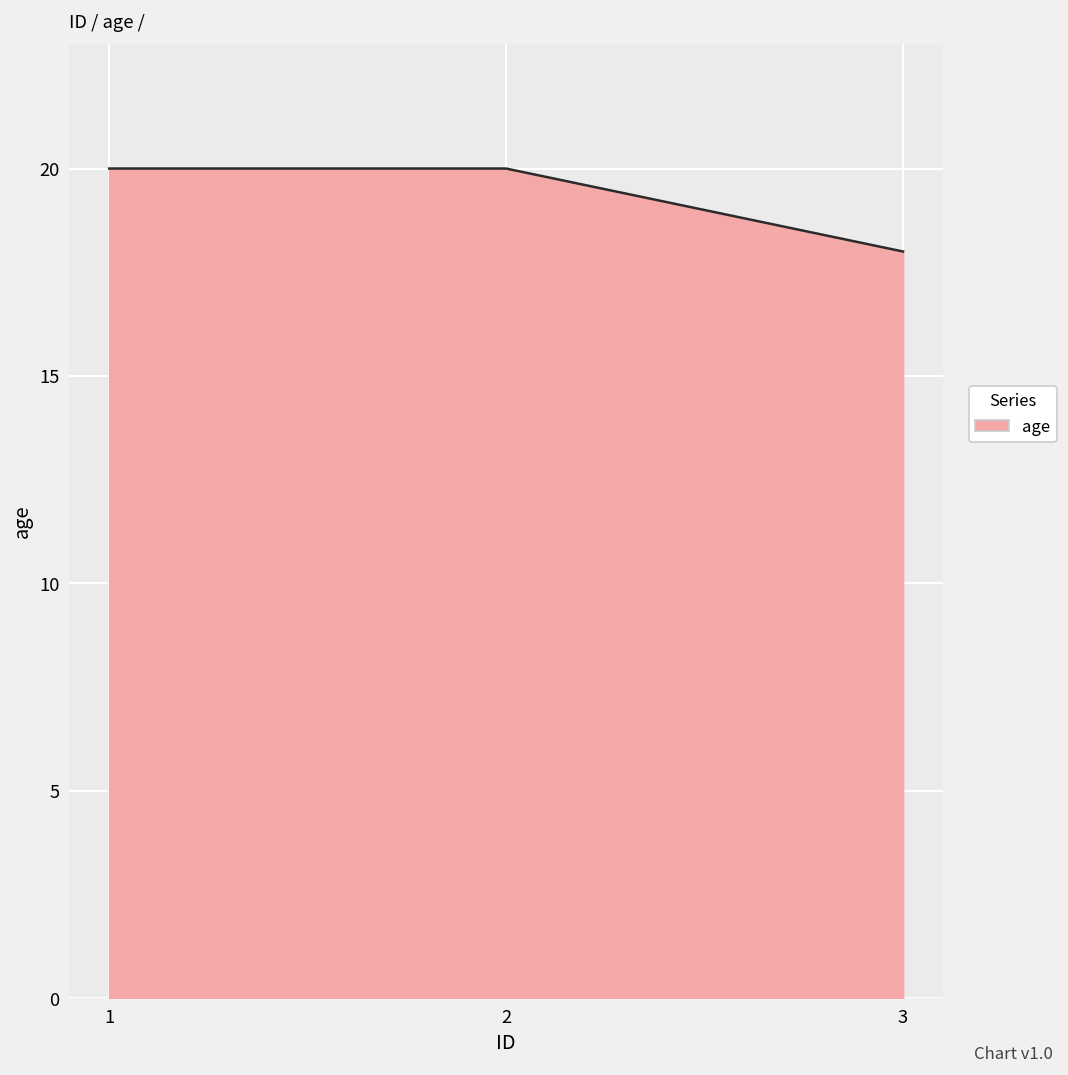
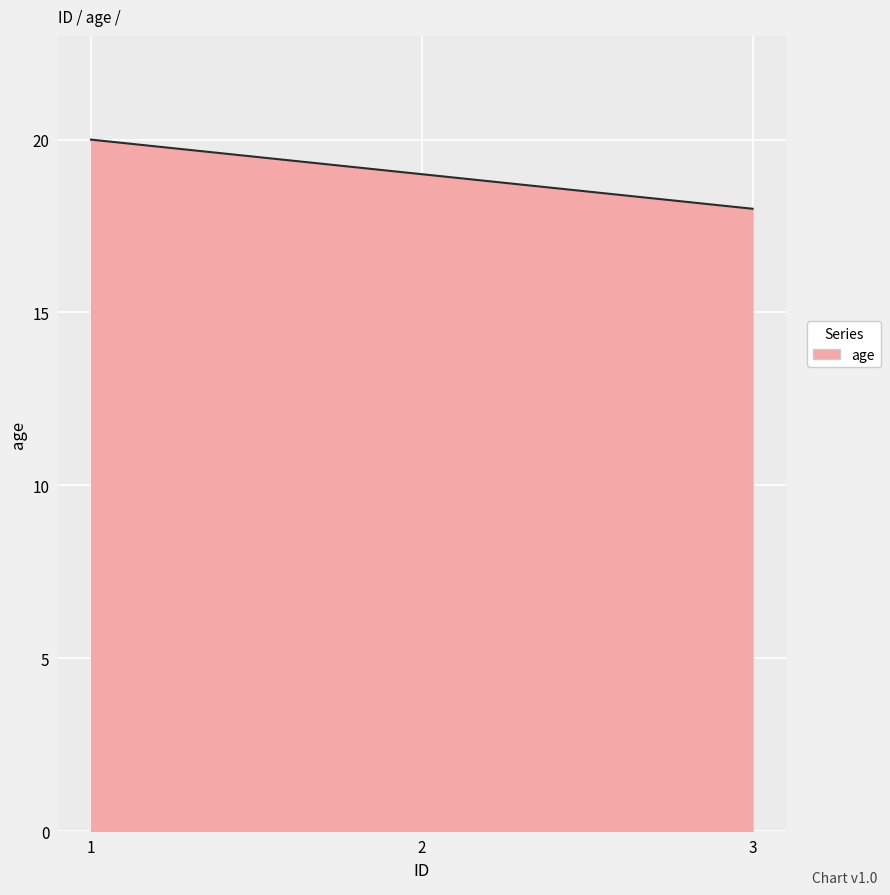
  {
    "1": 20,
-   "2": 20,
+   "2": 19,
    "3": 18
  }
